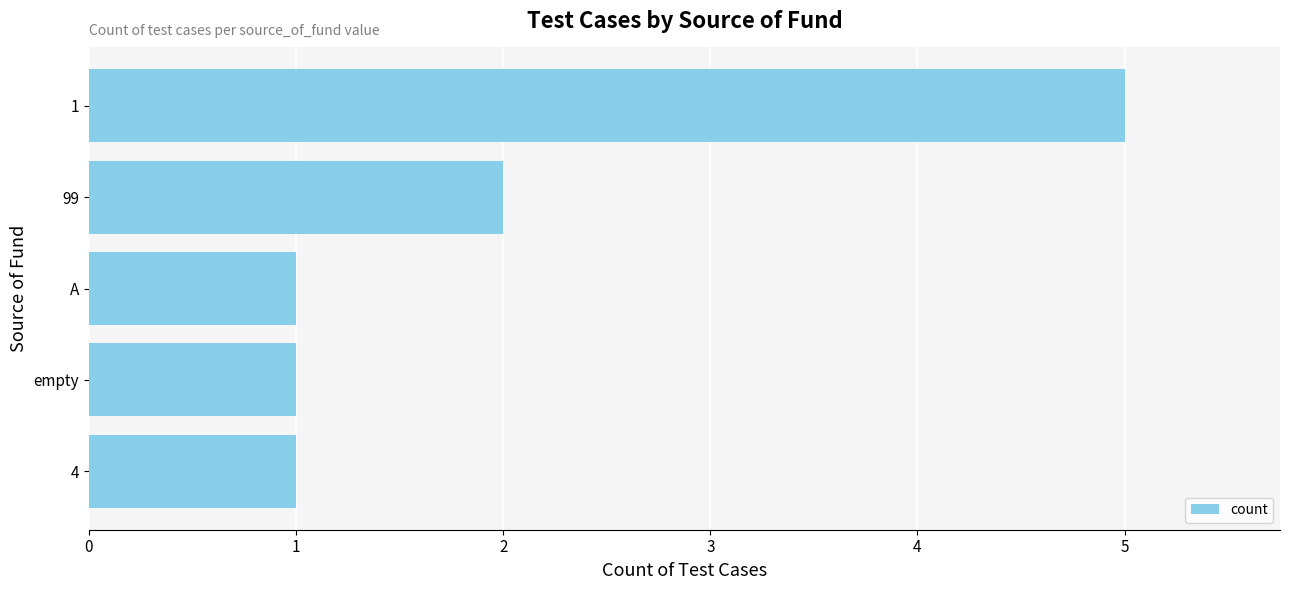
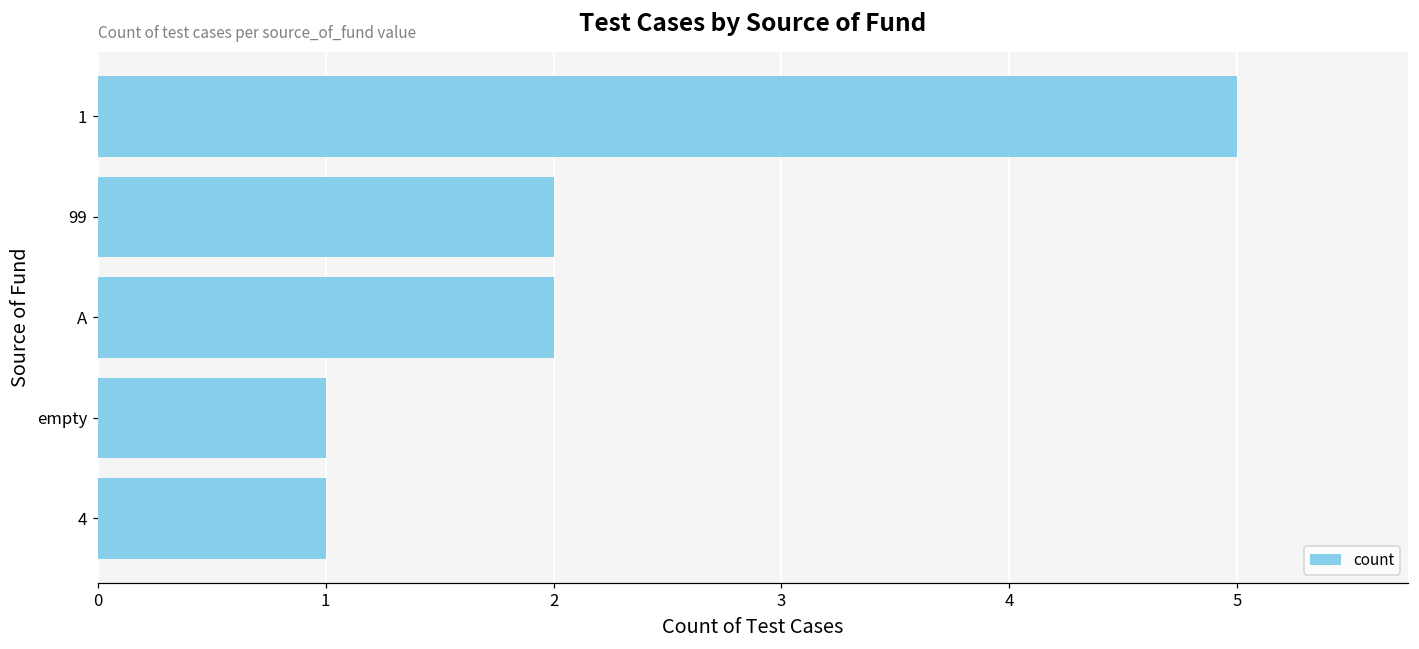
  {
    "1": 5,
    "99": 2,
-   "A": 1,
+   "A": 2,
    "empty": 1,
    "4": 1
  }
